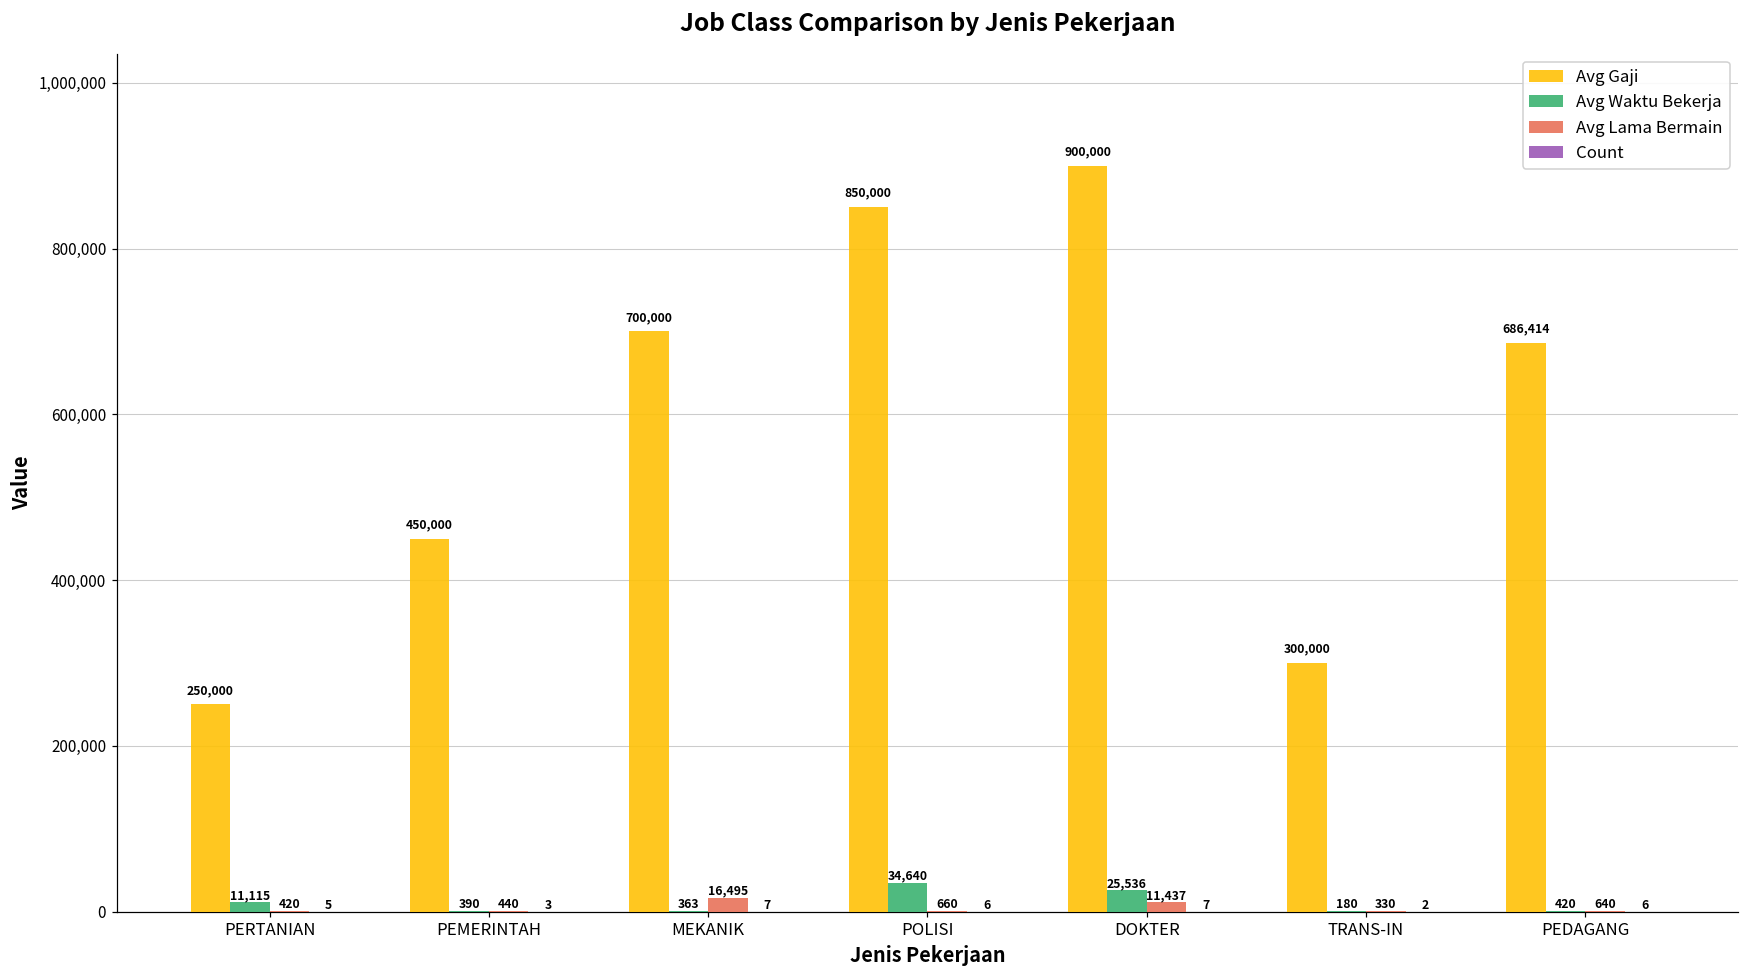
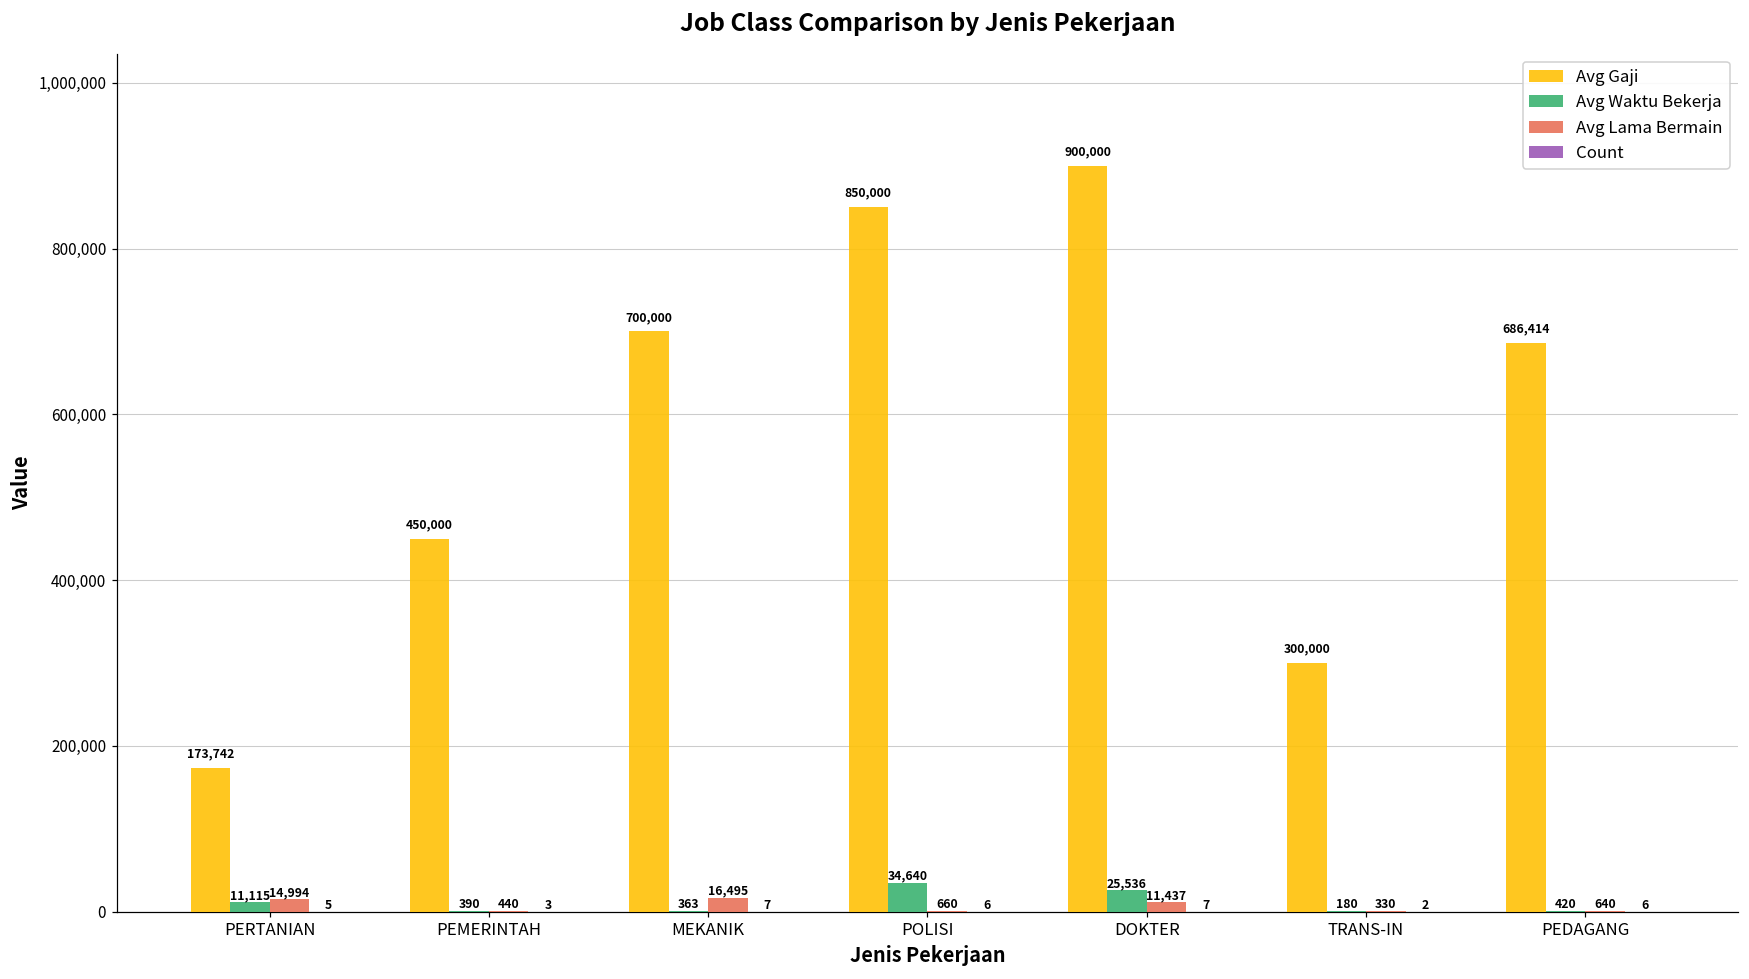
  {
    "Avg Gaji": {
-     "PERTANIAN": "250,000",
+     "PERTANIAN": "173,742",
      "PEMERINTAH": "450,000",
      "MEKANIK": "700,000",
      "POLISI": "850,000",
      "DOKTER": "900,000",
      "TRANS-IN": "300,000",
      "PEDAGANG": "686,414"
    },
    "Avg Waktu Bekerja": {
      "PERTANIAN": "11,115",
      "PEMERINTAH": "390",
      "MEKANIK": "363",
      "POLISI": "34,640",
      "DOKTER": "25,536",
      "TRANS-IN": "180",
      "PEDAGANG": "420"
    },
    "Avg Lama Bermain": {
-     "PERTANIAN": "420",
+     "PERTANIAN": "14,994",
      "PEMERINTAH": "440",
      "MEKANIK": "16,495",
      "POLISI": "660",
      "DOKTER": "11,437",
      "TRANS-IN": "330",
      "PEDAGANG": "640"
    },
    "Count": {
      "PERTANIAN": "5",
      "PEMERINTAH": "3",
      "MEKANIK": "7",
      "POLISI": "6",
      "DOKTER": "7",
      "TRANS-IN": "2",
      "PEDAGANG": "6"
    }
  }
